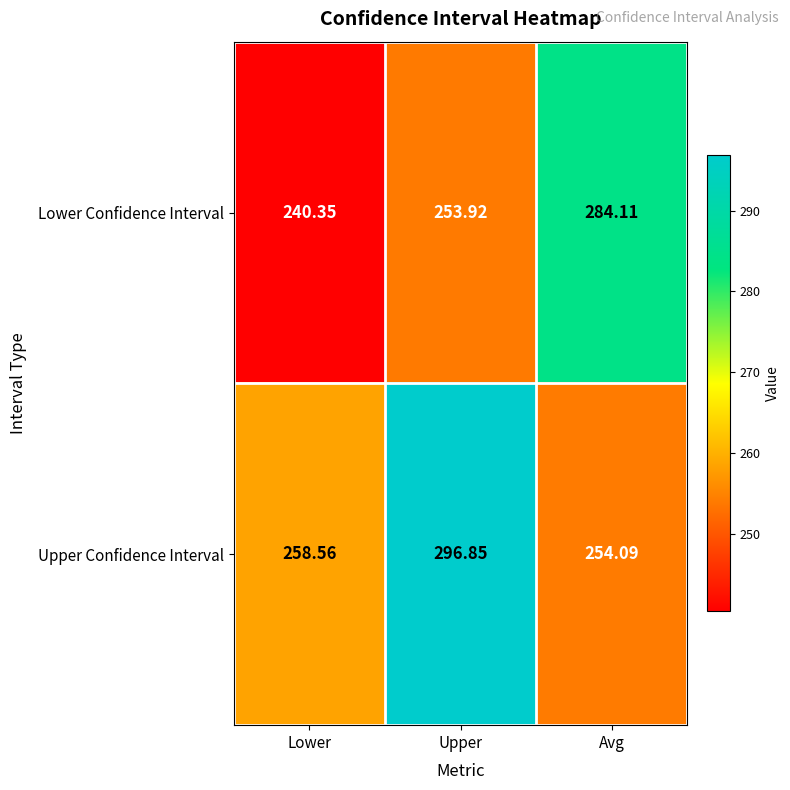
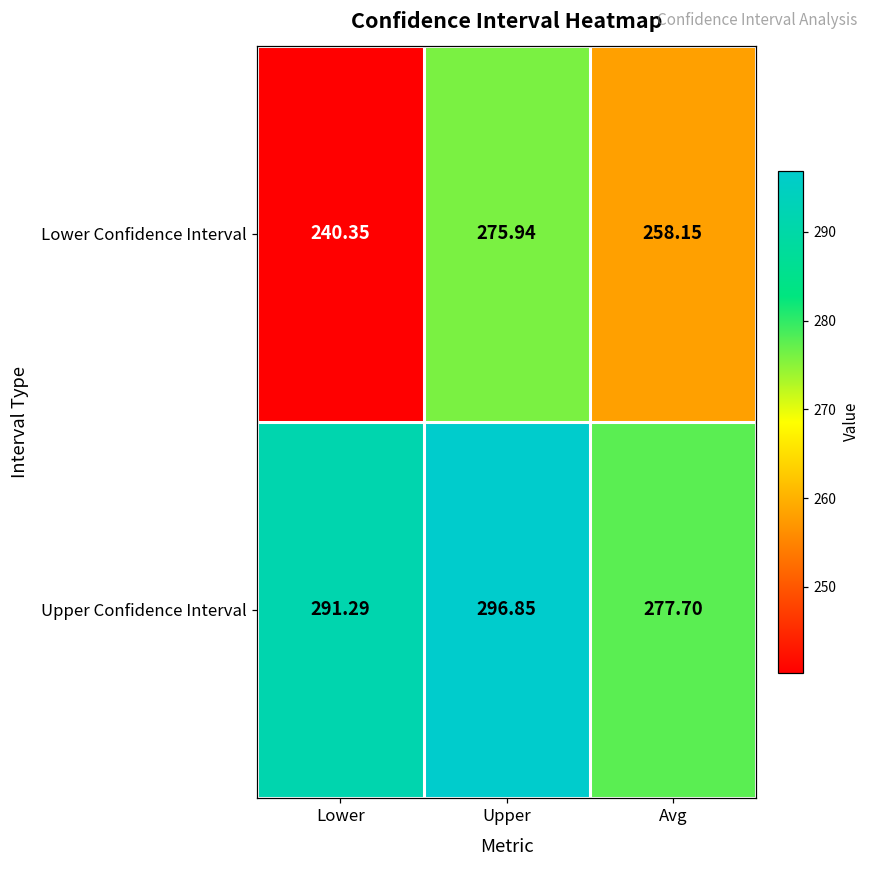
  {
    "Lower Confidence Interval": {
      "Lower": 240.35,
-     "Upper": 253.92,
-     "Avg": 284.11
+     "Upper": 275.94,
+     "Avg": 258.15
    },
    "Upper Confidence Interval": {
-     "Lower": 258.56,
+     "Lower": 291.29,
      "Upper": 296.85,
-     "Avg": 254.09
+     "Avg": 277.70
    }
  }
